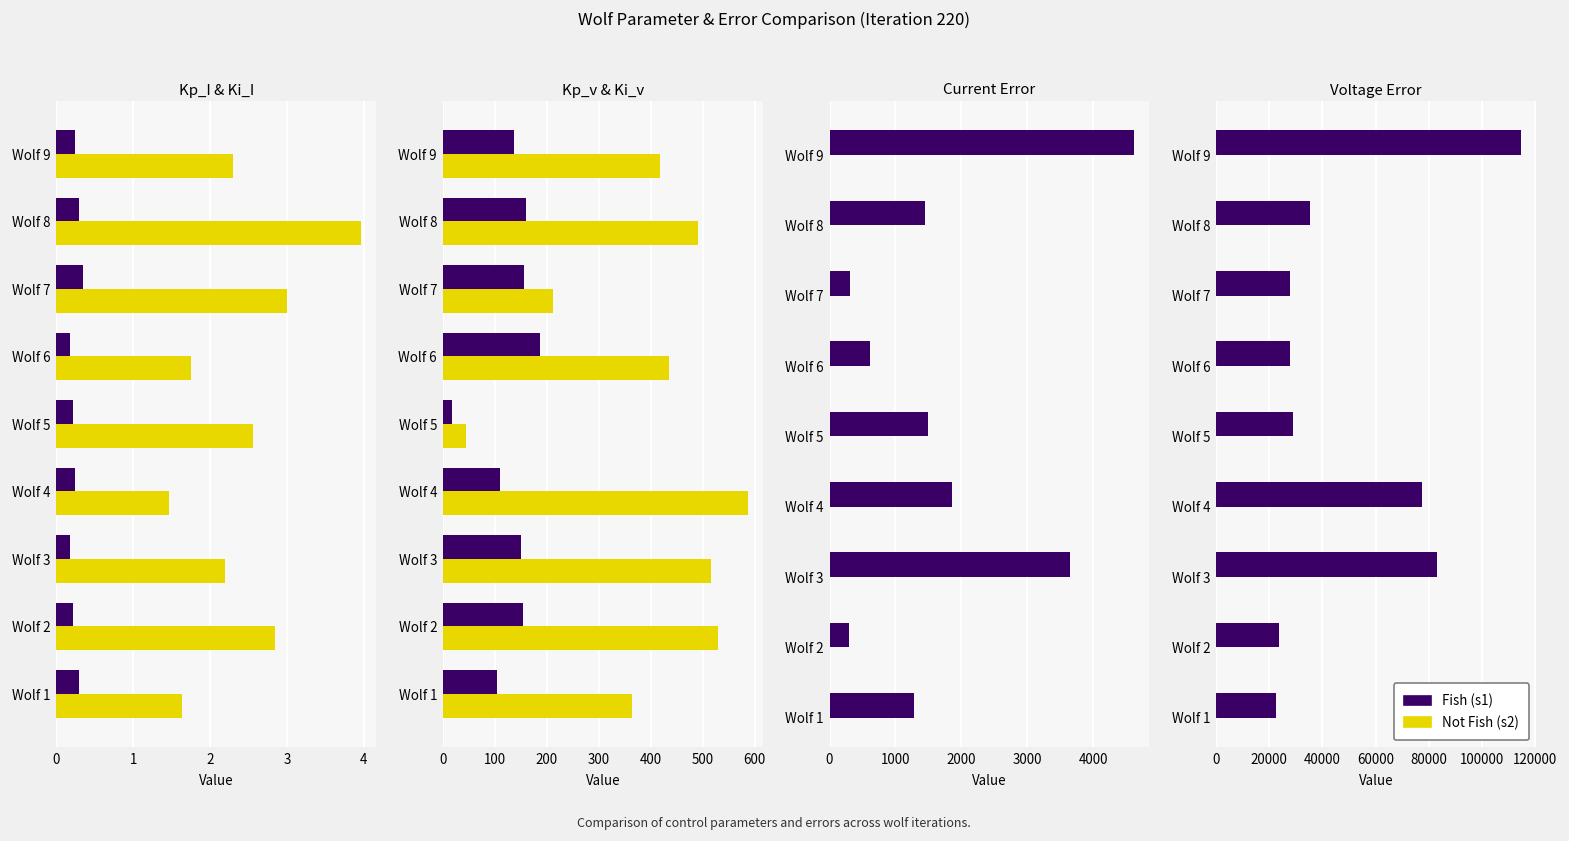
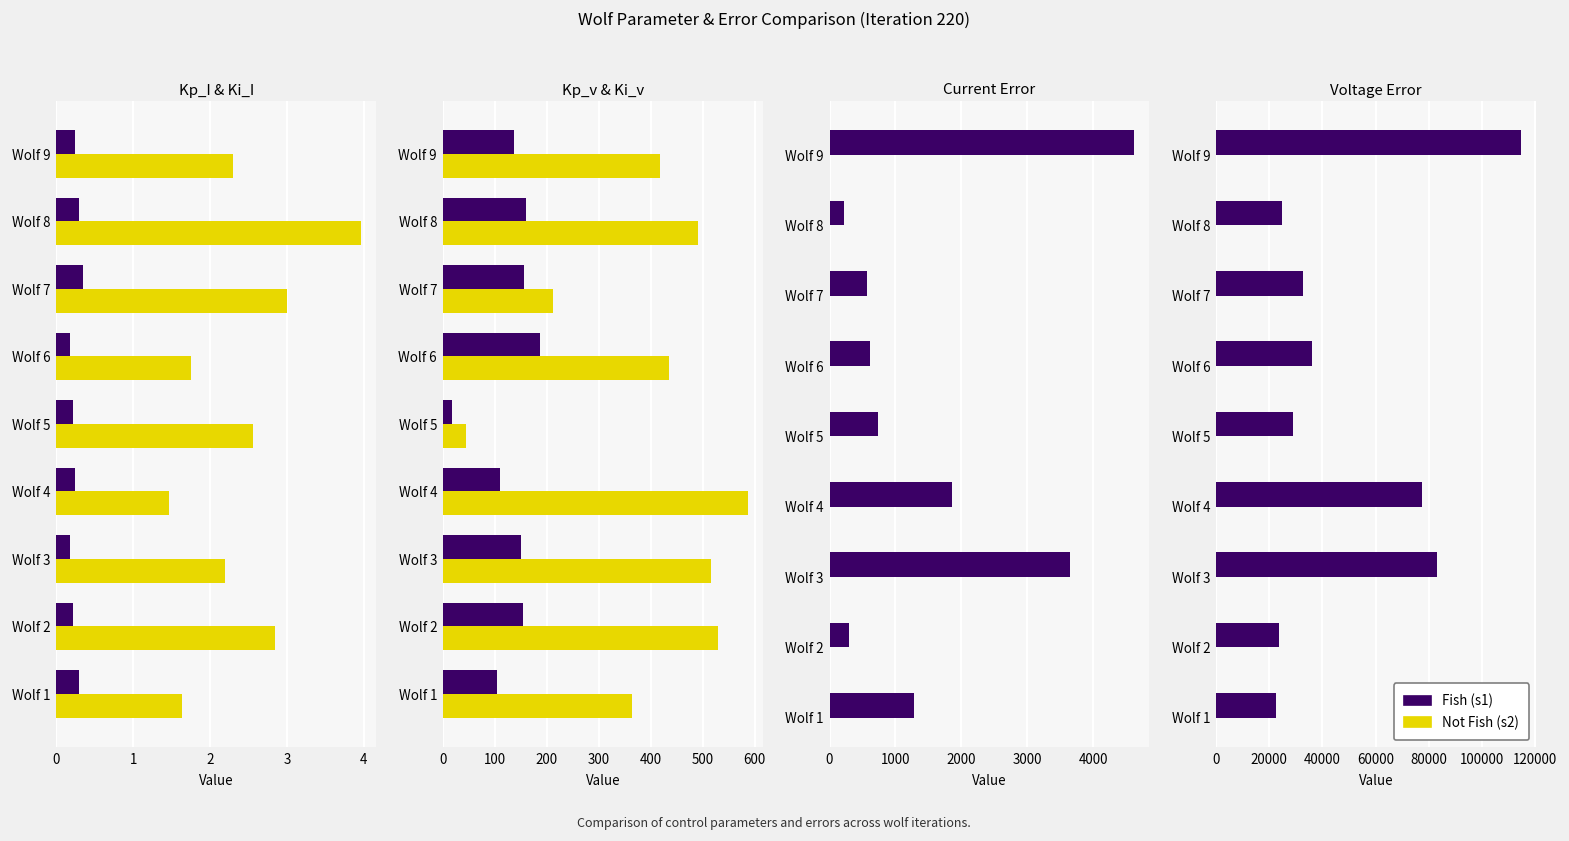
  {
    "Current Error": {
      "Wolf 9": 4600,
-     "Wolf 8": 1400,
-     "Wolf 7": 300,
+     "Wolf 8": 200,
+     "Wolf 7": 600,
      "Wolf 6": 600,
-     "Wolf 5": 1500,
+     "Wolf 5": 700,
      "Wolf 4": 1900,
      "Wolf 3": 3600,
      "Wolf 2": 300,
      "Wolf 1": 1300
    },
    "Voltage Error": {
      "Wolf 9": 115000,
-     "Wolf 8": 35000,
-     "Wolf 7": 28000,
-     "Wolf 6": 28000,
+     "Wolf 8": 25000,
+     "Wolf 7": 33000,
+     "Wolf 6": 36000,
      "Wolf 5": 29000,
      "Wolf 4": 77000,
      "Wolf 3": 83000,
      "Wolf 2": 24000,
      "Wolf 1": 22000
    }
  }
